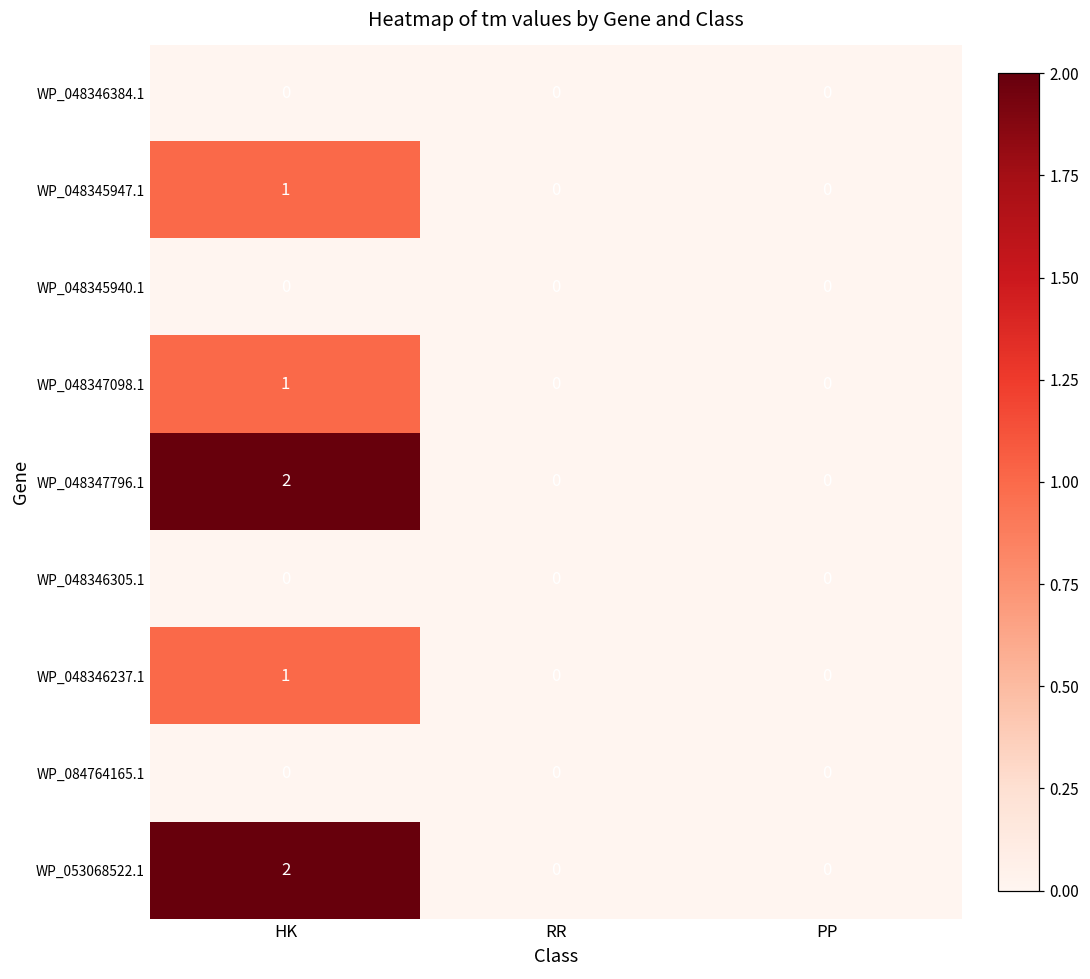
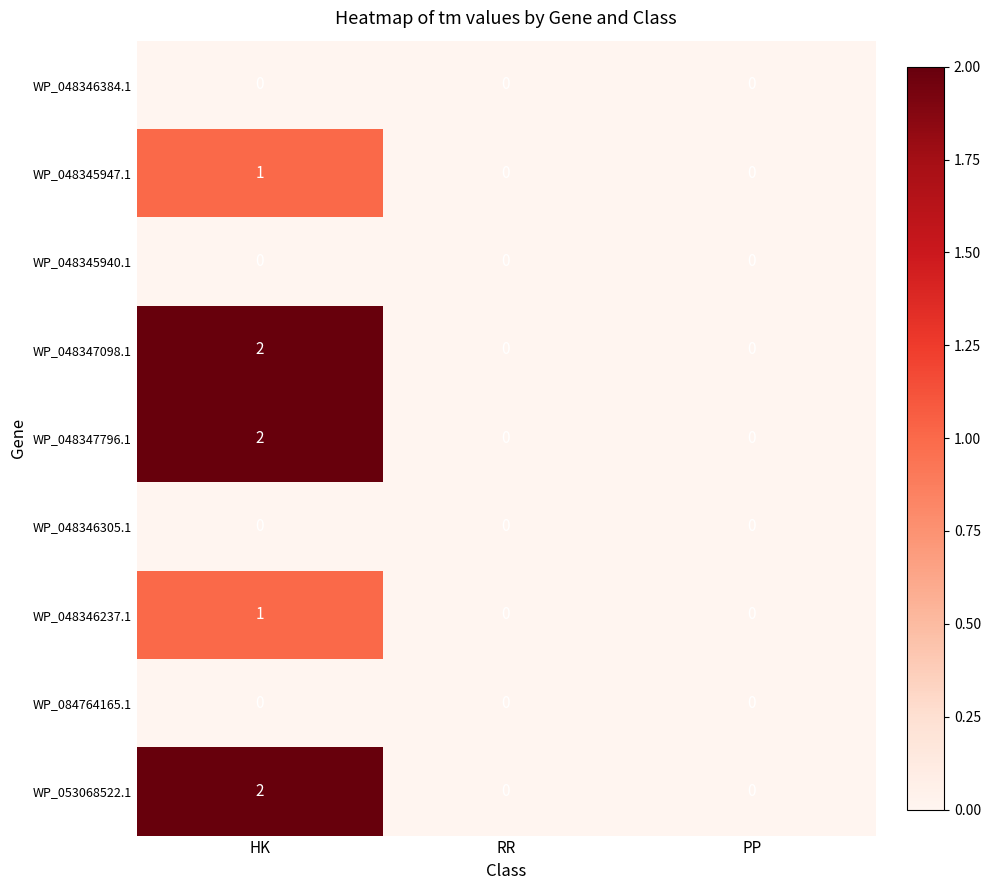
  {
    "WP_048345947.1": {
      "HK": 1
    },
    "WP_048347098.1": {
-     "HK": 1
+     "HK": 2
    },
    "WP_048347796.1": {
      "HK": 2
    },
    "WP_048346237.1": {
      "HK": 1
    },
    "WP_053068522.1": {
      "HK": 2
    }
  }
